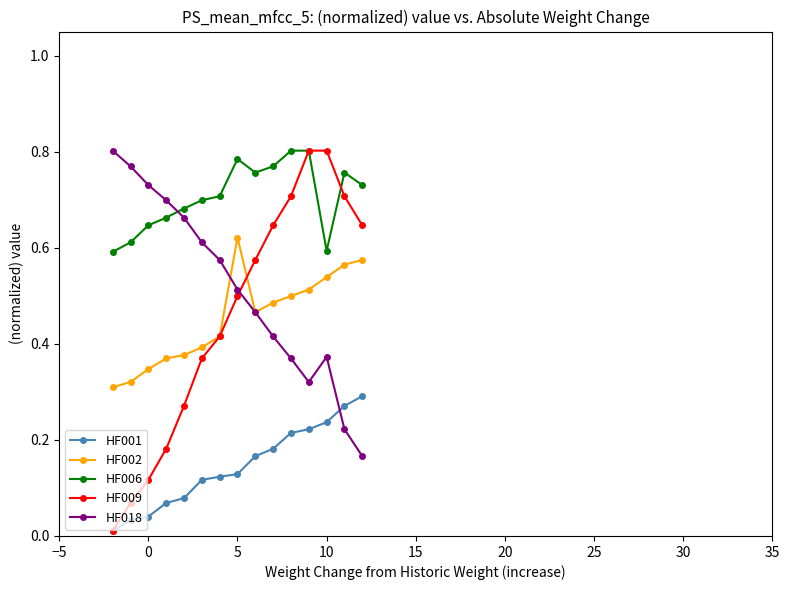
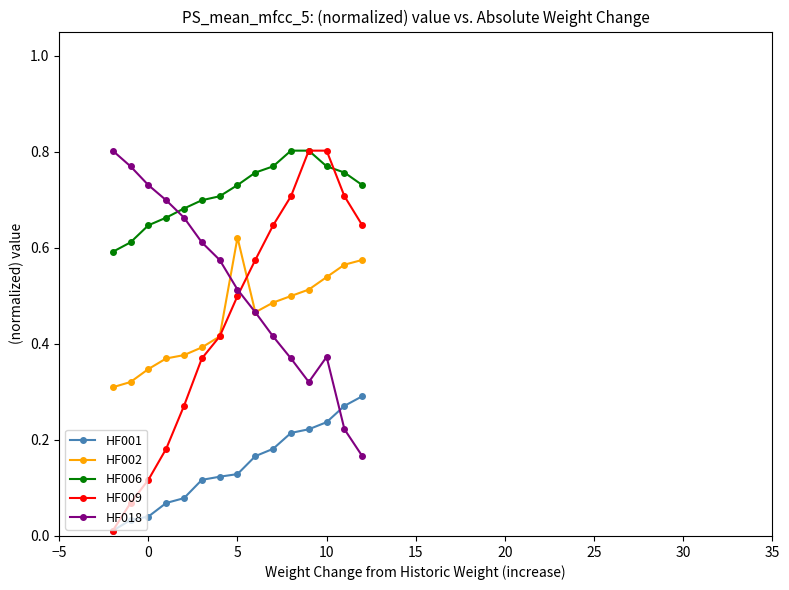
  {
    "HF001": {
      "0": 0.04,
      "5": 0.13,
      "10": 0.24
    },
    "HF002": {
      "0": 0.35,
      "5": 0.62,
      "10": 0.54
    },
    "HF006": {
      "0": 0.65,
-     "5": 0.78,
-     "10": 0.59
+     "5": 0.73,
+     "10": 0.77
    },
    "HF009": {
      "0": 0.12,
      "5": 0.50,
      "10": 0.80
    },
    "HF018": {
      "0": 0.73,
      "5": 0.51,
      "10": 0.37
    }
  }
